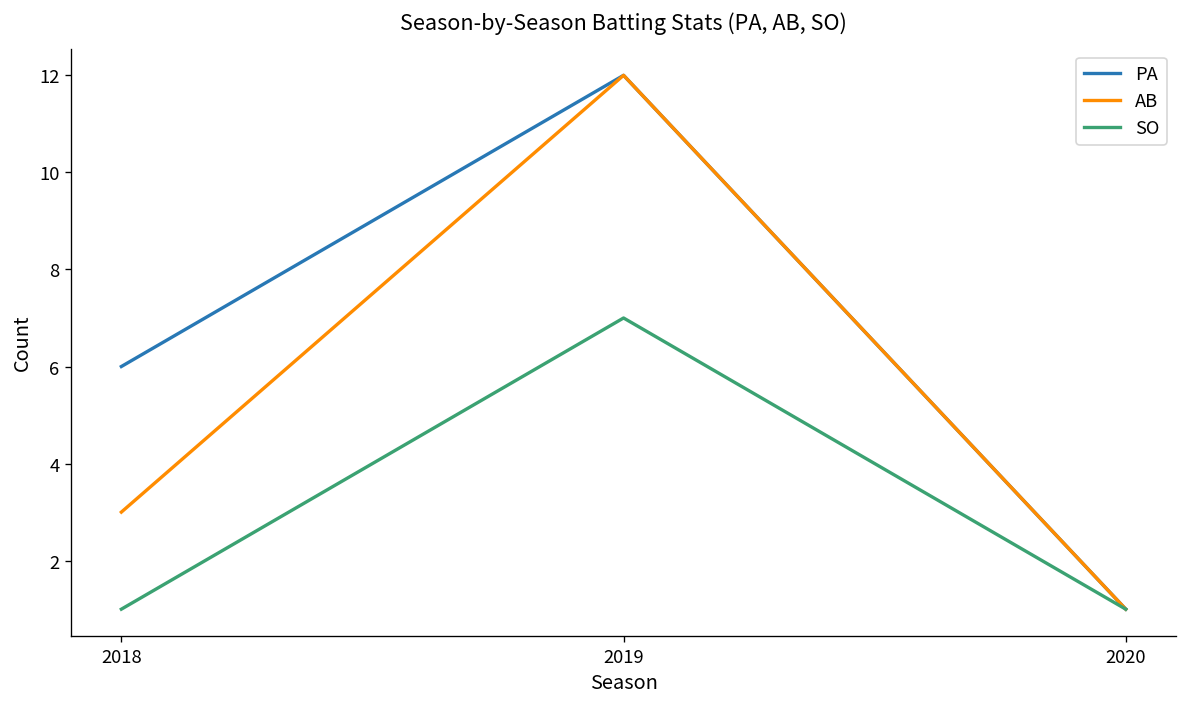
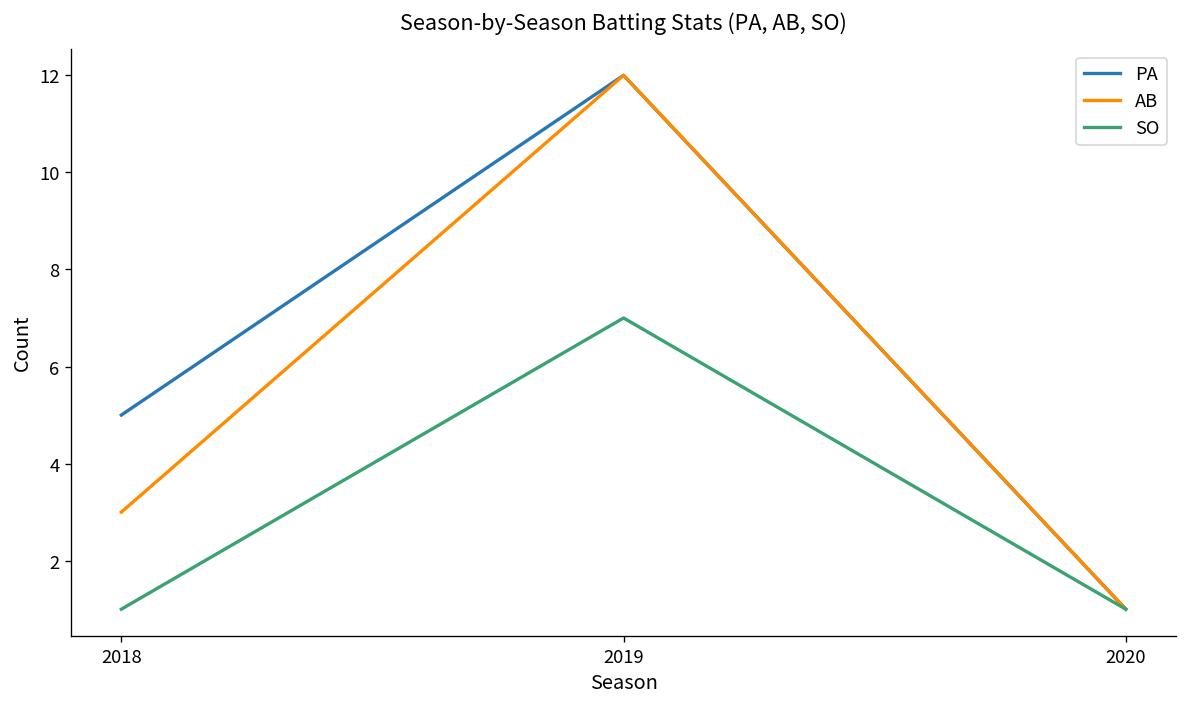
  {
    "PA": {
-     "2018": 6
+     "2018": 5
    },
    "AB": {
      "2018": 3
    },
    "SO": {
      "2018": 1,
      "2019": 7
    }
  }
